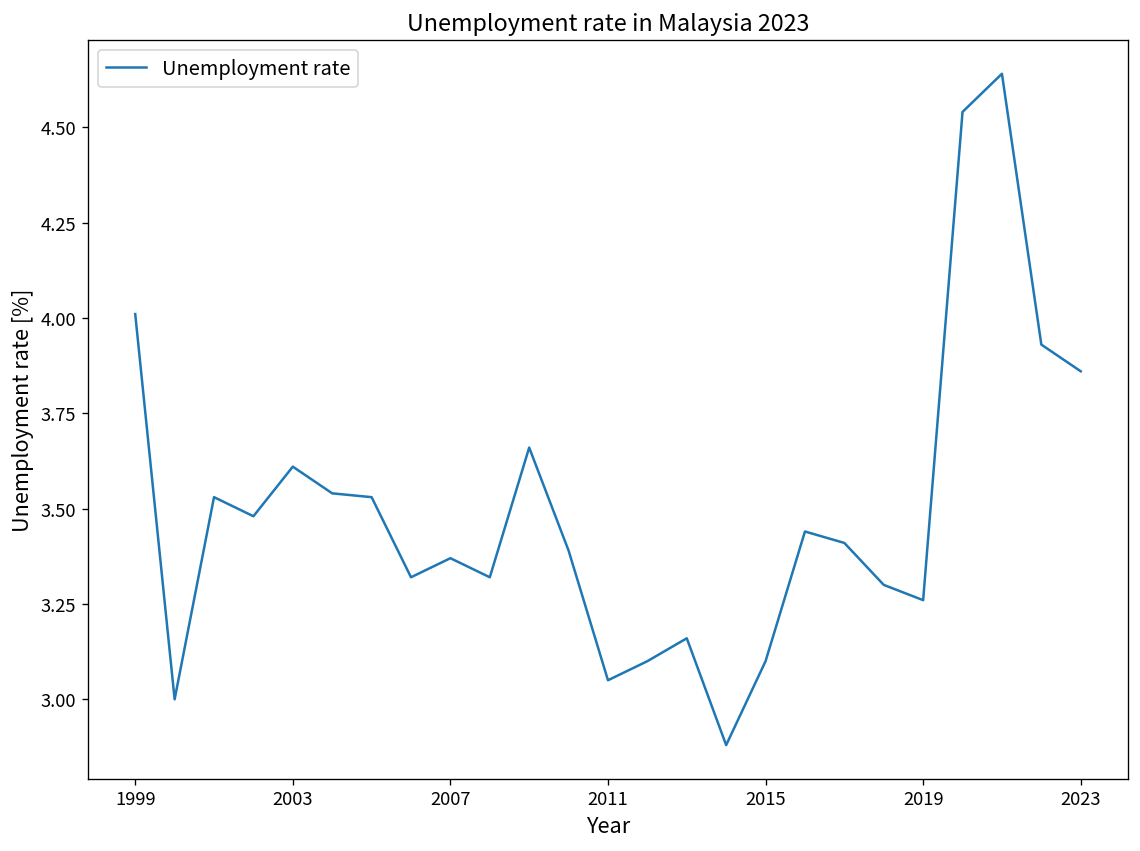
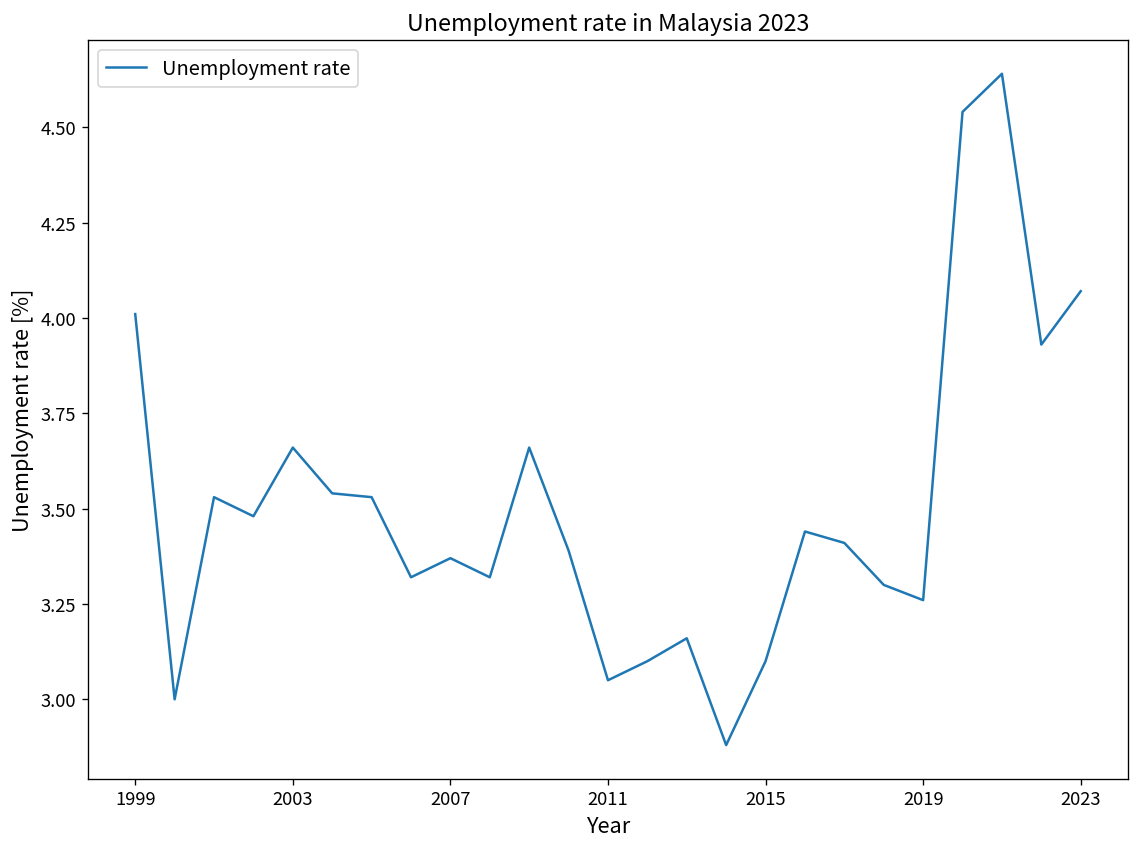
  {
    "1999": 4.01,
-   "2003": 3.61,
+   "2003": 3.66,
    "2007": 3.37,
    "2011": 3.05,
    "2015": 3.10,
    "2019": 3.26,
-   "2023": 3.86
+   "2023": 4.07
  }
